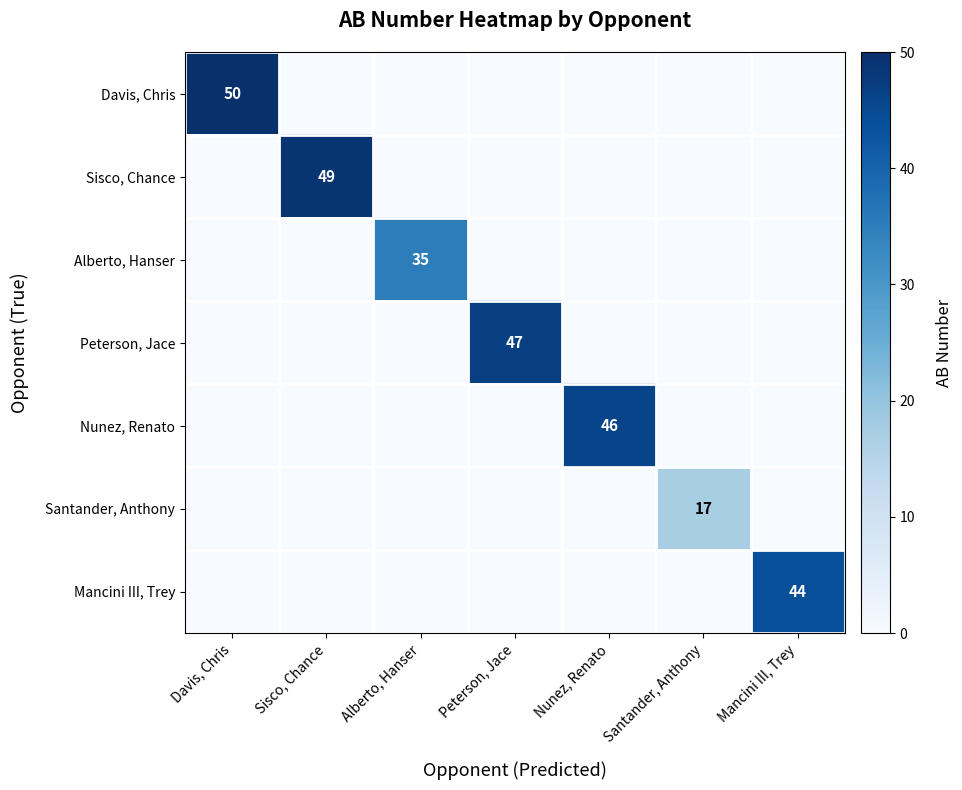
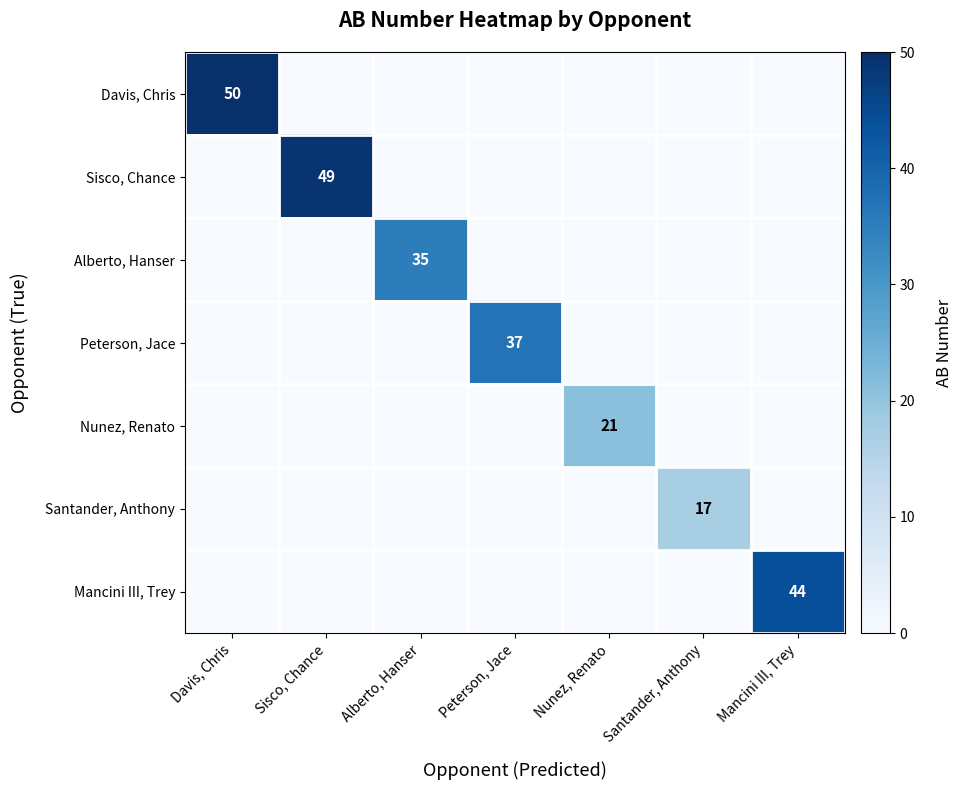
  {
    "Davis, Chris": {
      "Davis, Chris": 50
    },
    "Sisco, Chance": {
      "Sisco, Chance": 49
    },
    "Alberto, Hanser": {
      "Alberto, Hanser": 35
    },
    "Peterson, Jace": {
-     "Peterson, Jace": 47
+     "Peterson, Jace": 37
    },
    "Nunez, Renato": {
-     "Nunez, Renato": 46
+     "Nunez, Renato": 21
    },
    "Santander, Anthony": {
      "Santander, Anthony": 17
    },
    "Mancini III, Trey": {
      "Mancini III, Trey": 44
    }
  }
